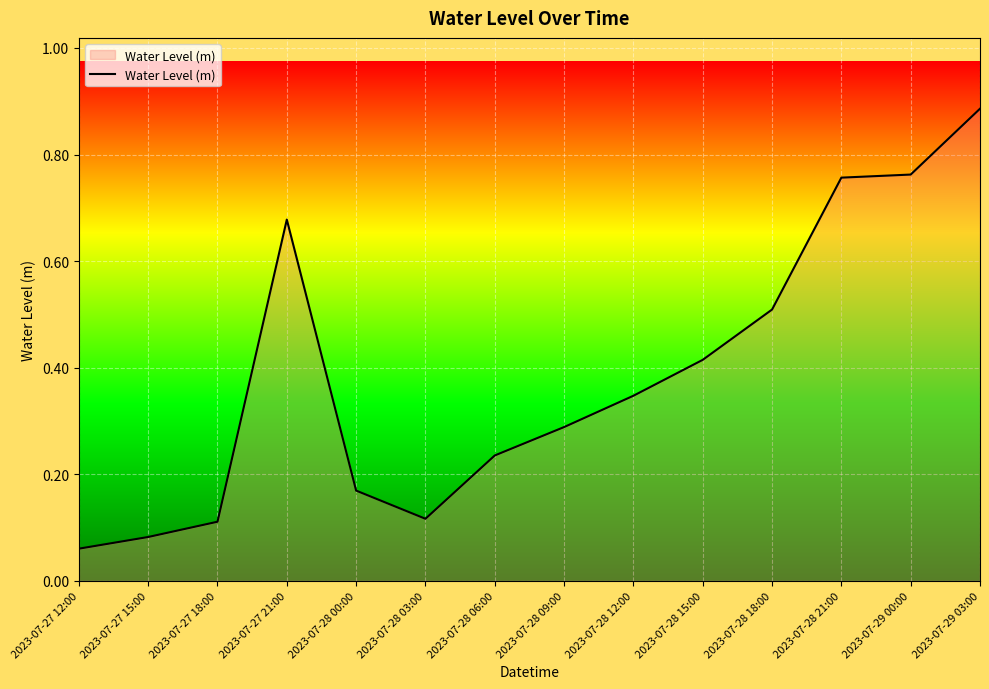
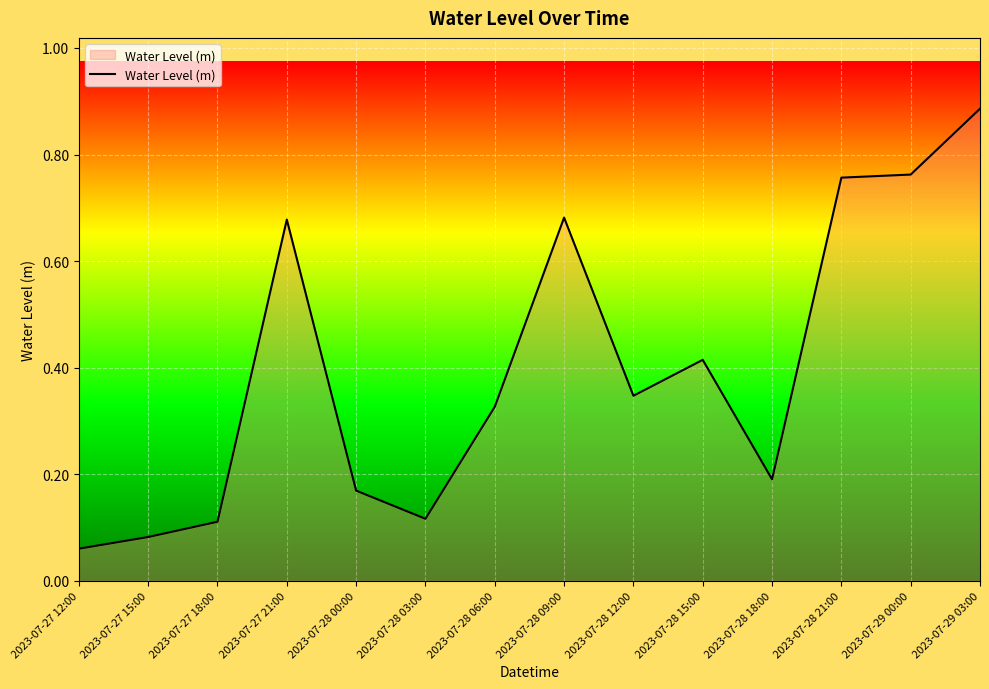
  {
    "2023-07-27 12:00": 0.06,
    "2023-07-27 15:00": 0.08,
    "2023-07-27 18:00": 0.11,
    "2023-07-27 21:00": 0.68,
    "2023-07-28 00:00": 0.17,
    "2023-07-28 03:00": 0.12,
-   "2023-07-28 06:00": 0.24,
-   "2023-07-28 09:00": 0.29,
+   "2023-07-28 06:00": 0.33,
+   "2023-07-28 09:00": 0.68,
    "2023-07-28 12:00": 0.35,
    "2023-07-28 15:00": 0.41,
-   "2023-07-28 18:00": 0.51,
+   "2023-07-28 18:00": 0.19,
    "2023-07-28 21:00": 0.76,
    "2023-07-29 00:00": 0.76,
    "2023-07-29 03:00": 0.89
  }
